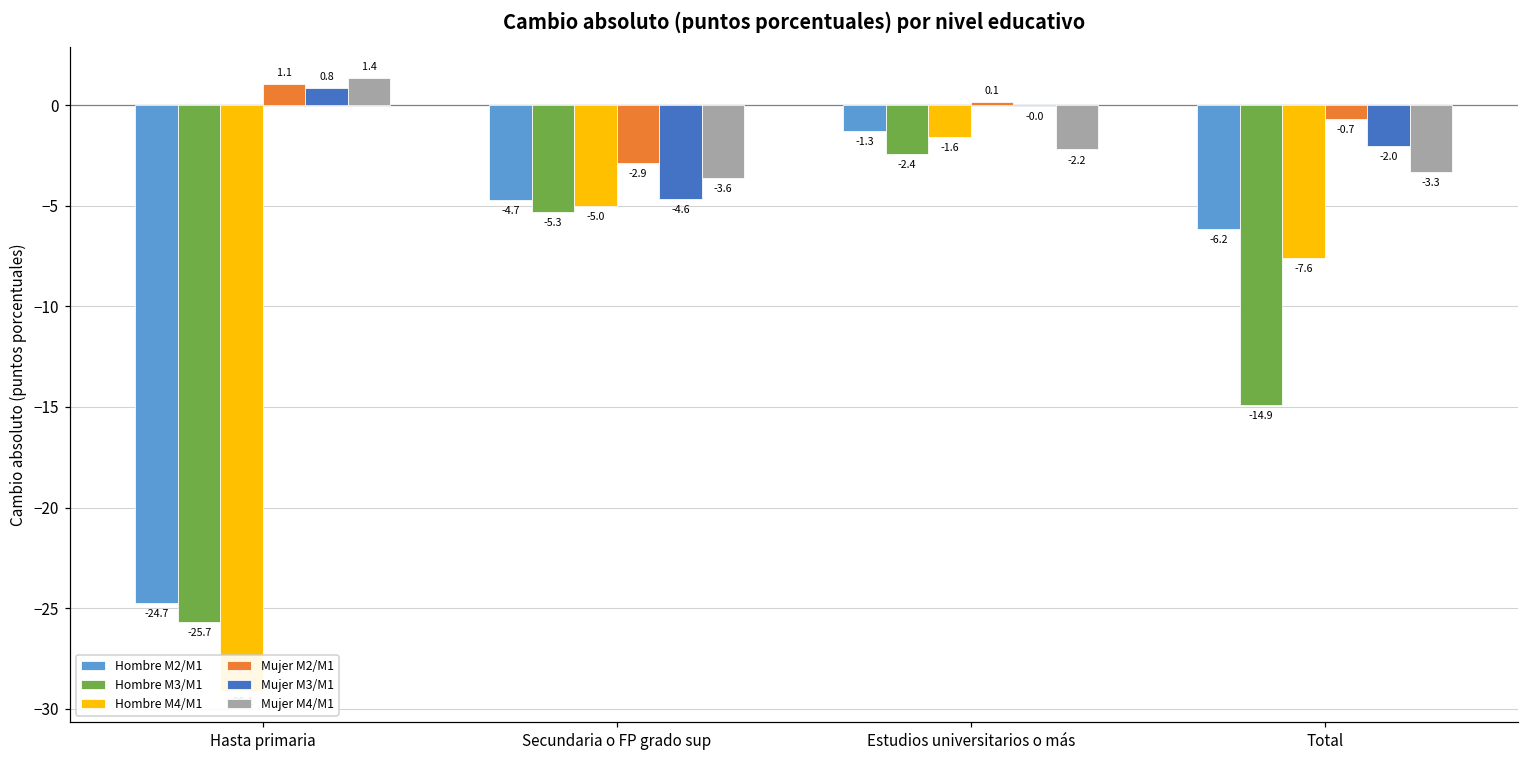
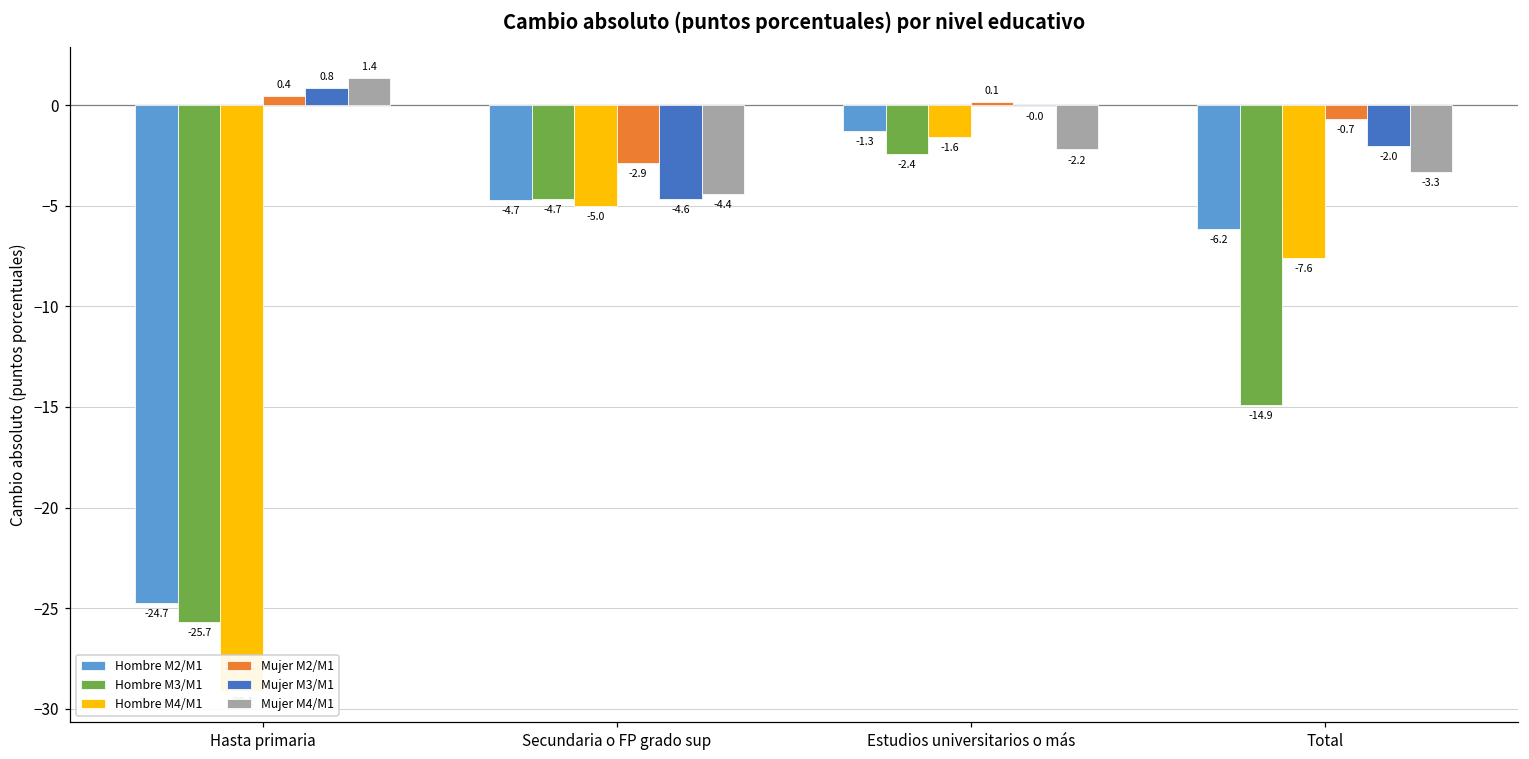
  {
    "Hombre M3/M1": {
      "Hasta primaria": -25.7,
-     "Secundaria o FP grado sup": -5.3,
+     "Secundaria o FP grado sup": -4.7,
      "Estudios universitarios o más": -2.4,
      "Total": -14.9
    },
    "Hombre M4/M1": {
      "Secundaria o FP grado sup": -5.0,
      "Estudios universitarios o más": -1.6,
      "Total": -7.6
    },
    "Mujer M2/M1": {
-     "Hasta primaria": 1.1,
+     "Hasta primaria": 0.4,
      "Secundaria o FP grado sup": -2.9,
      "Estudios universitarios o más": 0.1,
      "Total": -0.7
    },
    "Mujer M4/M1": {
      "Hasta primaria": 1.4,
-     "Secundaria o FP grado sup": -3.6,
+     "Secundaria o FP grado sup": -4.4,
      "Estudios universitarios o más": -2.2,
      "Total": -3.3
    }
  }
